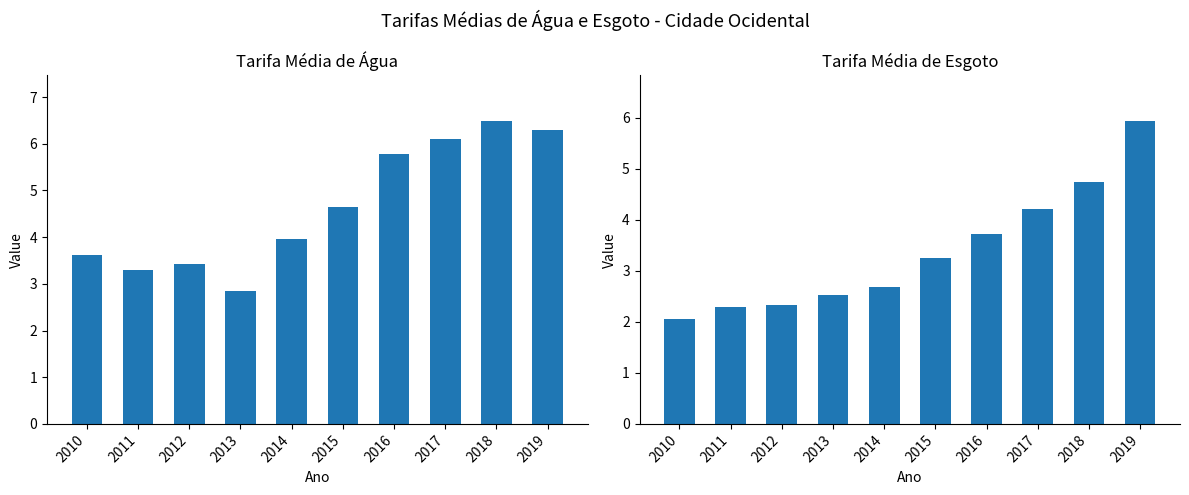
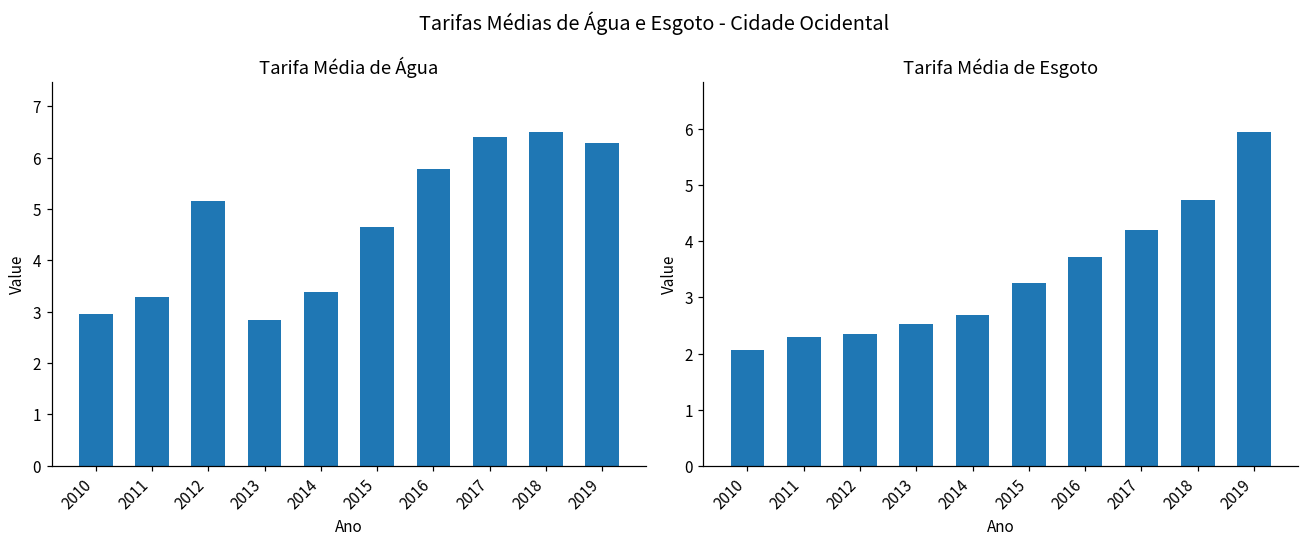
  {
    "Tarifa Média de Água": {
-     "2010": 3.6,
+     "2010": 3.0,
      "2011": 3.3,
-     "2012": 3.4,
+     "2012": 5.2,
      "2013": 2.8,
-     "2014": 4.0,
+     "2014": 3.4,
      "2015": 4.6,
      "2016": 5.8,
-     "2017": 6.1,
+     "2017": 6.4,
      "2018": 6.5,
      "2019": 6.3
    },
    "Tarifa Média de Esgoto": {
      "2010": 2.1,
      "2011": 2.3,
      "2012": 2.3,
      "2013": 2.5,
      "2014": 2.7,
      "2015": 3.3,
      "2016": 3.7,
      "2017": 4.2,
      "2018": 4.7,
      "2019": 5.9
    }
  }
